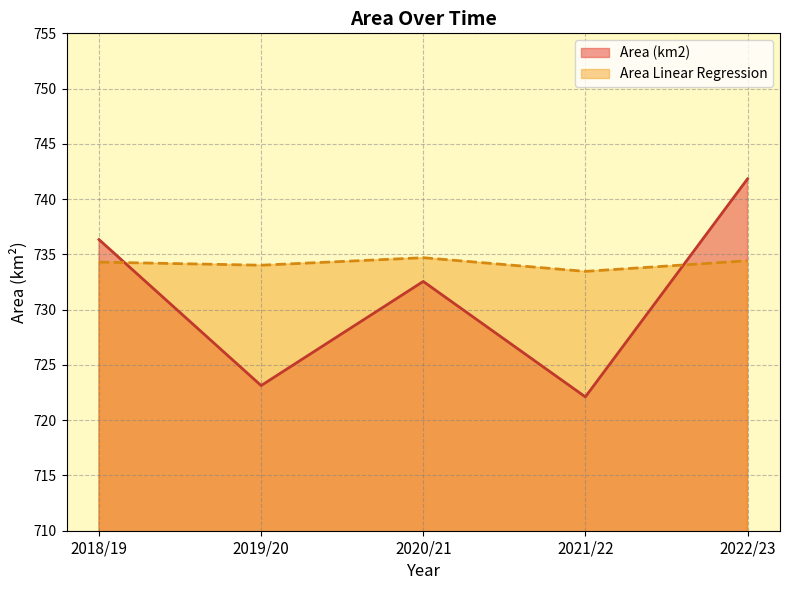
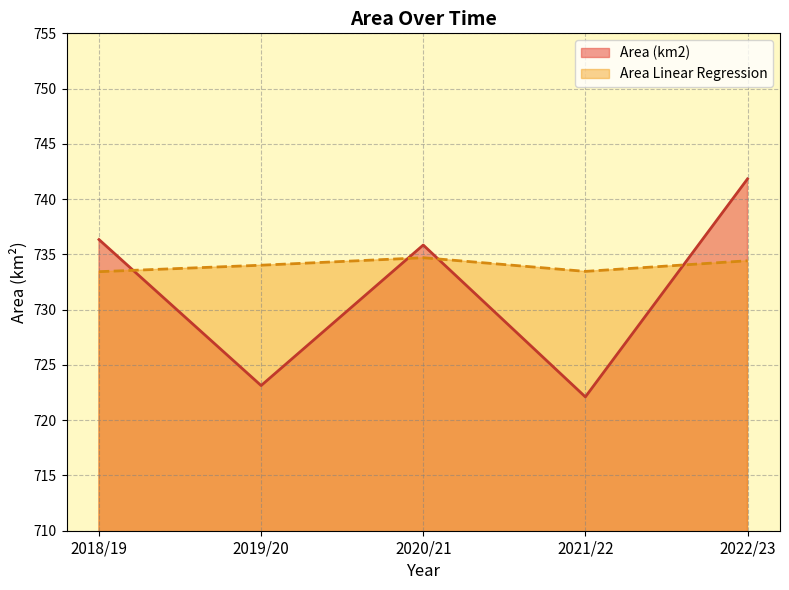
  {
    "Area (km2)": {
      "2018/19": 736.3,
      "2019/20": 723.1,
-     "2020/21": 732.6,
+     "2020/21": 735.8,
      "2021/22": 722.1,
      "2022/23": 741.8
    },
    "Area Linear Regression": {
-     "2018/19": 734.3,
+     "2018/19": 733.4,
      "2019/20": 734.0,
      "2020/21": 734.7,
      "2021/22": 733.5,
      "2022/23": 734.4
    }
  }
